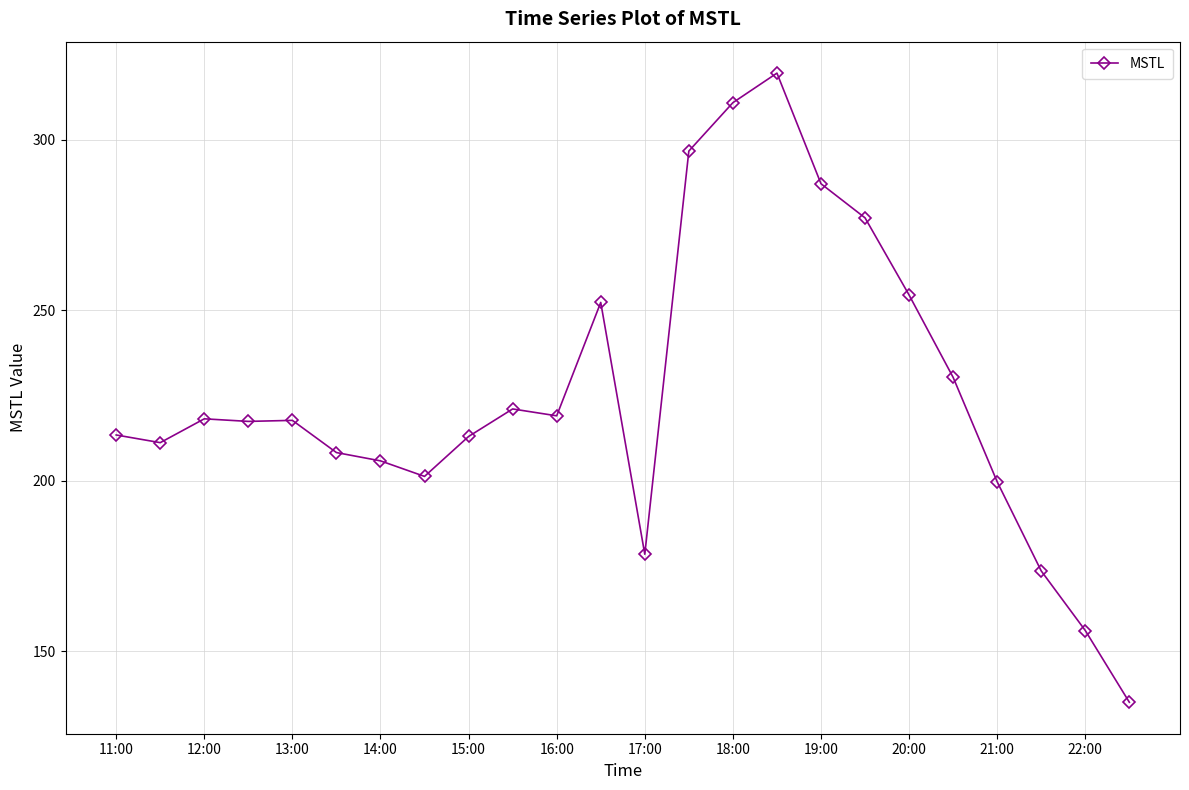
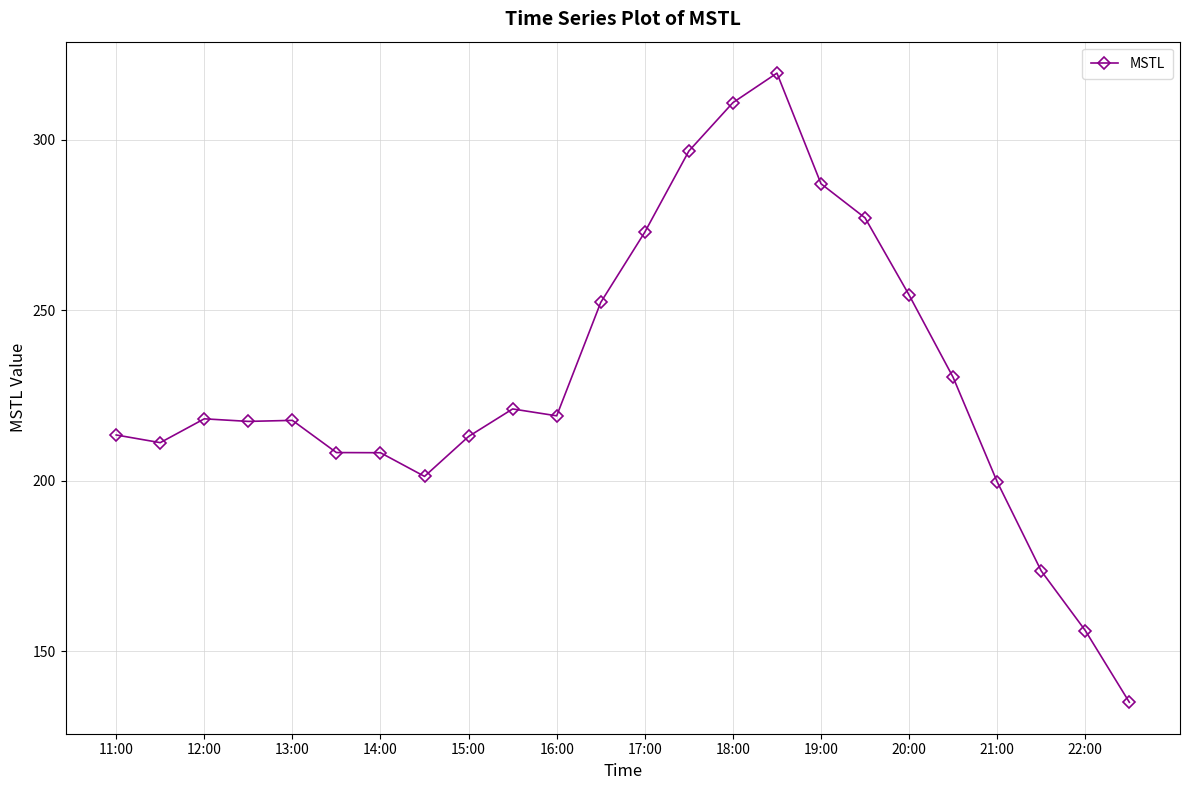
  {
    "11:00": 213,
    "12:00": 218,
    "13:00": 218,
-   "14:00": 206,
+   "14:00": 208,
    "15:00": 213,
    "16:00": 219,
-   "17:00": 178,
+   "17:00": 273,
    "18:00": 311,
    "19:00": 287,
    "20:00": 254,
    "21:00": 200,
    "22:00": 156
  }
